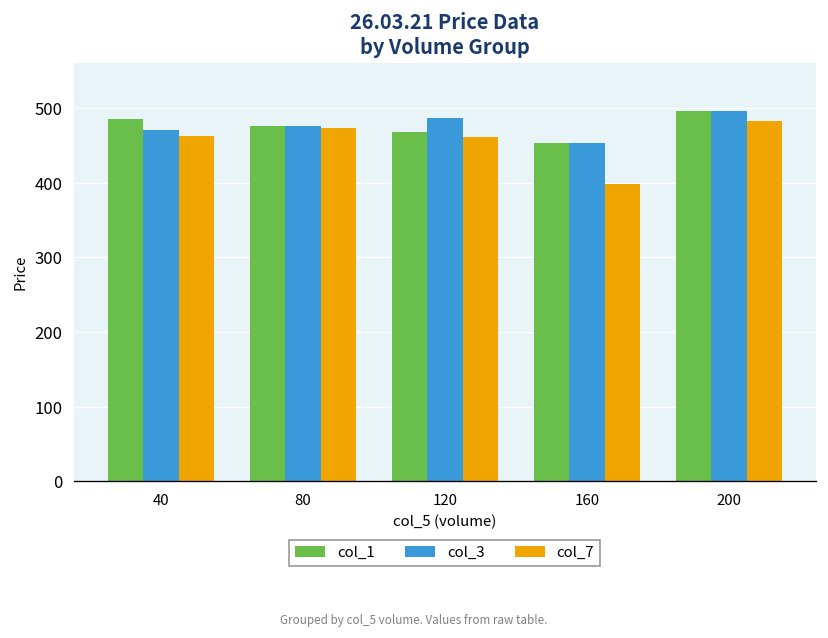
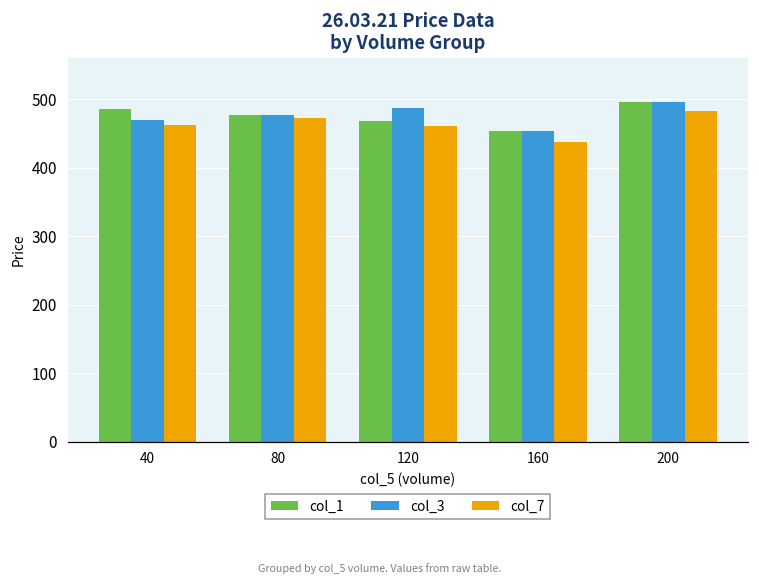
  {
    "col_1": {
      "40": 490,
      "80": 480,
      "120": 470,
      "160": 450,
      "200": 500
    },
    "col_3": {
      "40": 470,
      "80": 480,
      "120": 490,
      "160": 450,
      "200": 500
    },
    "col_7": {
      "40": 460,
      "80": 470,
      "120": 460,
-     "160": 400,
+     "160": 440,
      "200": 480
    }
  }
